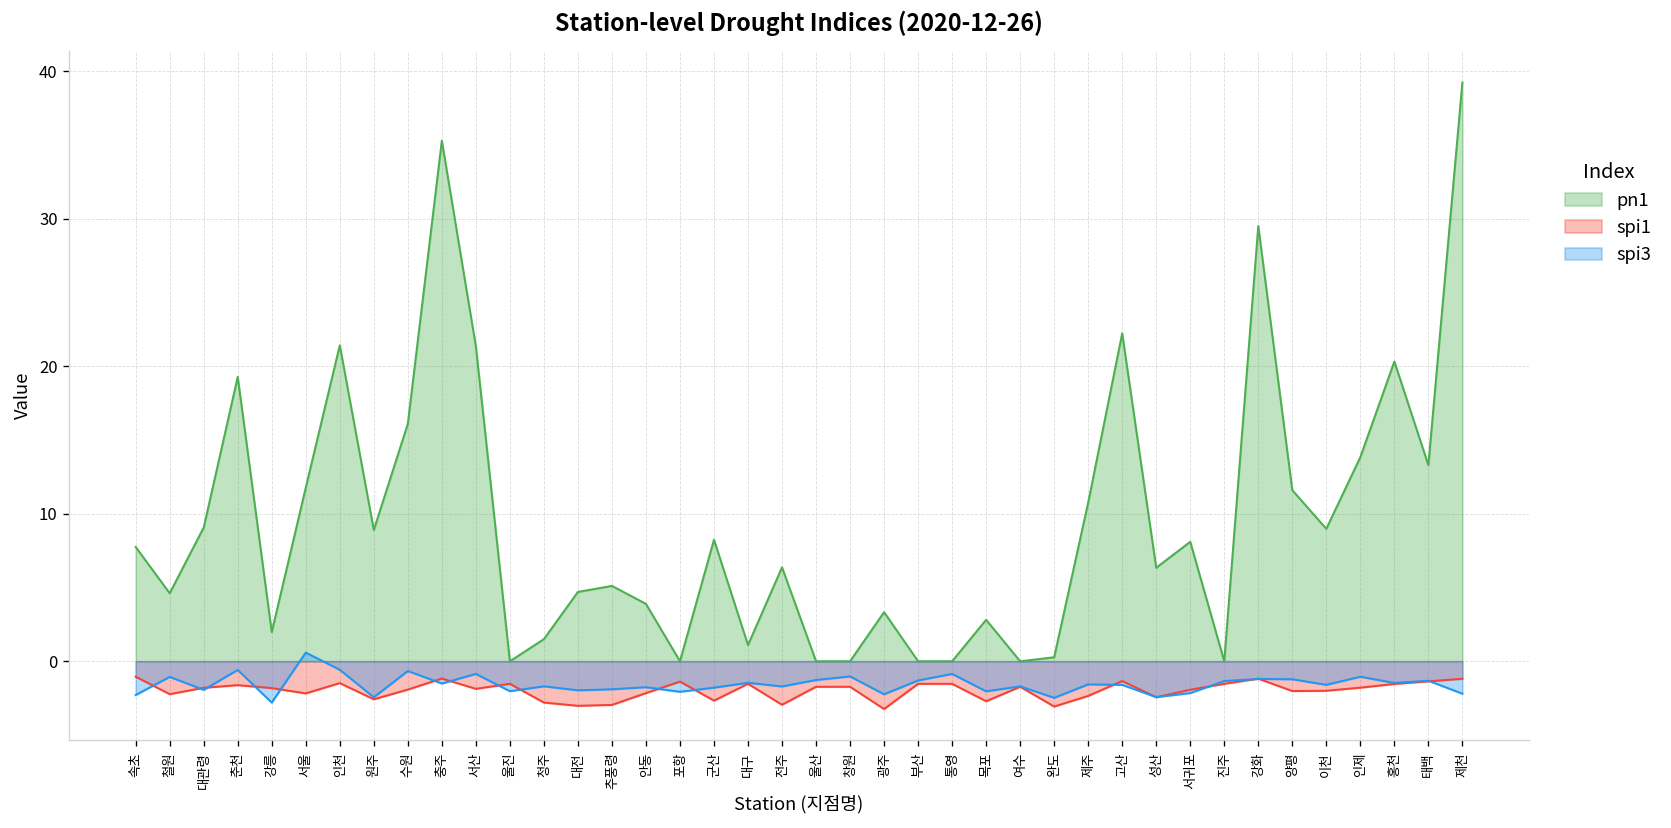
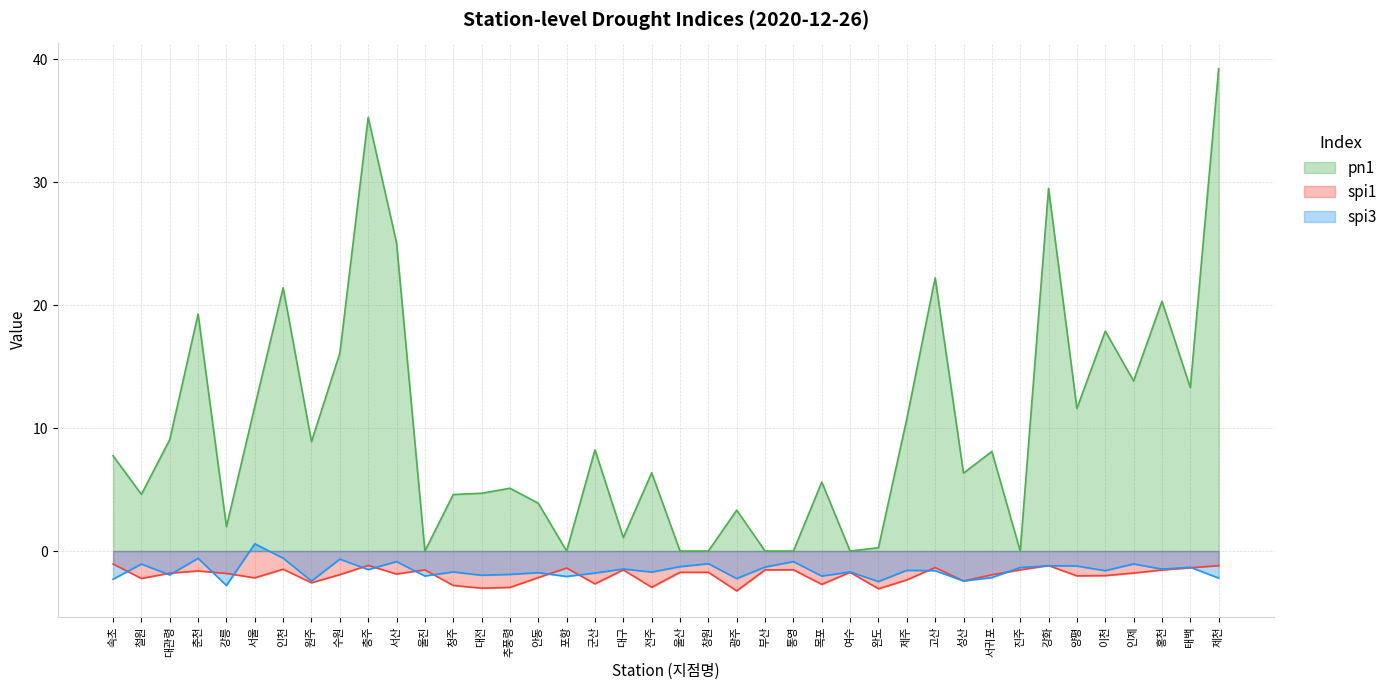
  {
    "pn1": {
      "속초": 7.8,
      "철원": 4.6,
      "대관령": 9.1,
      "춘천": 19.3,
      "강릉": 2.0,
      "서울": 11.8,
      "인천": 21.4,
      "원주": 8.9,
      "수원": 16.1,
      "충주": 35.3,
-     "서산": 21.4,
-     "청주": 1.5,
+     "서산": 25.1,
+     "청주": 4.6,
      "대전": 4.7,
      "추풍령": 5.1,
      "안동": 3.9,
      "군산": 8.2,
      "대구": 1.1,
      "전주": 6.4,
      "광주": 3.3,
-     "목포": 2.8,
+     "목포": 5.6,
      "완도": 0.3,
      "제주": 10.8,
      "고산": 22.2,
      "성산": 6.3,
      "서귀포": 8.1,
      "강화": 29.5,
      "양평": 11.6,
-     "이천": 9.0,
+     "이천": 17.9,
      "인제": 13.8,
      "홍천": 20.3,
      "태백": 13.3,
      "제천": 39.2
    }
  }
